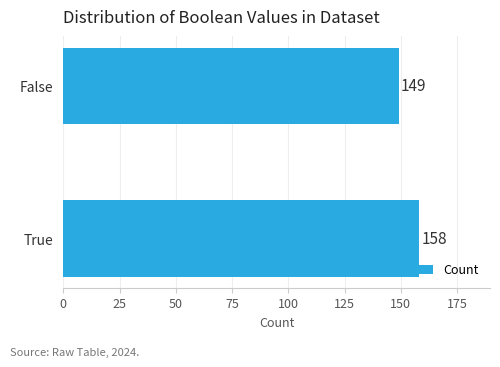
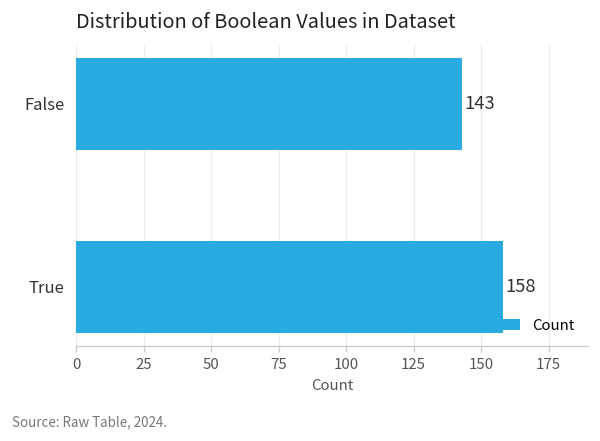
  {
-   "False": 149,
+   "False": 143,
    "True": 158
  }
